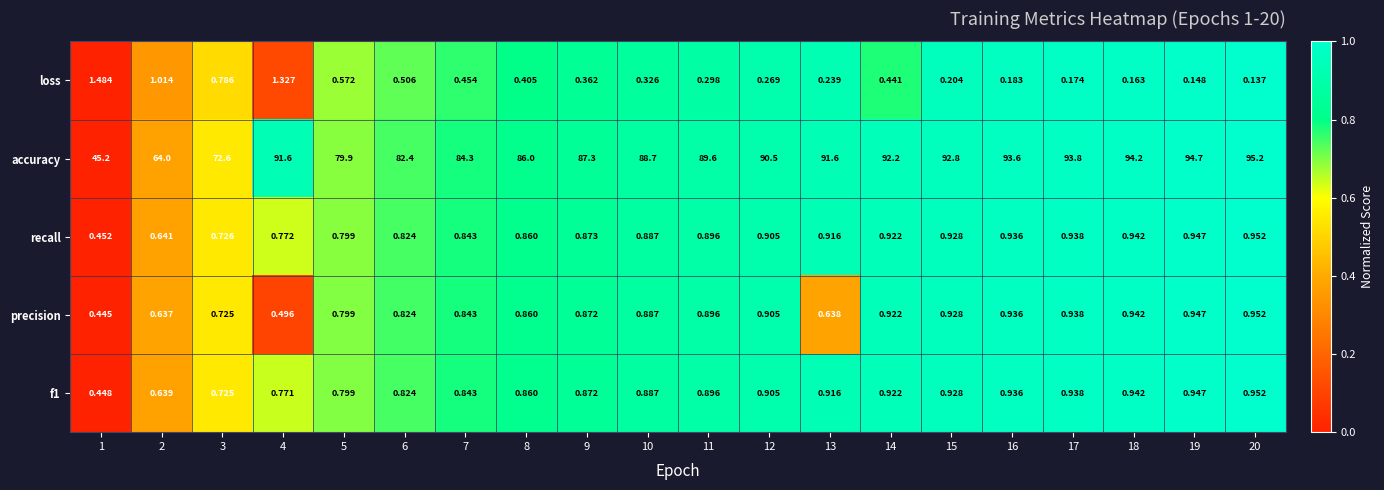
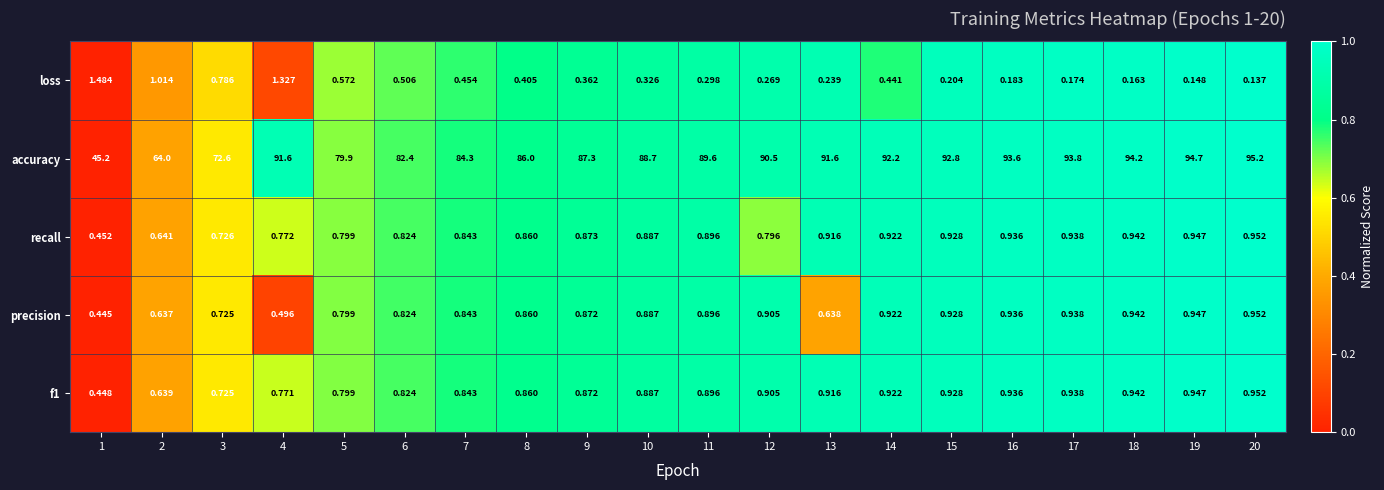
  {
    "loss": {
      "1": 1.484,
      "2": 1.014,
      "3": 0.786,
      "4": 1.327,
      "5": 0.572,
      "6": 0.506,
      "7": 0.454,
      "8": 0.405,
      "9": 0.362,
      "10": 0.326,
      "11": 0.298,
      "12": 0.269,
      "13": 0.239,
      "14": 0.441,
      "15": 0.204,
      "16": 0.183,
      "17": 0.174,
      "18": 0.163,
      "19": 0.148,
      "20": 0.137
    },
    "accuracy": {
      "1": 45.2,
      "2": 64.0,
      "3": 72.6,
      "4": 91.6,
      "5": 79.9,
      "6": 82.4,
      "7": 84.3,
      "8": 86.0,
      "9": 87.3,
      "10": 88.7,
      "11": 89.6,
      "12": 90.5,
      "13": 91.6,
      "14": 92.2,
      "15": 92.8,
      "16": 93.6,
      "17": 93.8,
      "18": 94.2,
      "19": 94.7,
      "20": 95.2
    },
    "recall": {
      "1": 0.452,
      "2": 0.641,
      "3": 0.726,
      "4": 0.772,
      "5": 0.799,
      "6": 0.824,
      "7": 0.843,
      "8": 0.860,
      "9": 0.873,
      "10": 0.887,
      "11": 0.896,
-     "12": 0.905,
+     "12": 0.796,
      "13": 0.916,
      "14": 0.922,
      "15": 0.928,
      "16": 0.936,
      "17": 0.938,
      "18": 0.942,
      "19": 0.947,
      "20": 0.952
    },
    "precision": {
      "1": 0.445,
      "2": 0.637,
      "3": 0.725,
      "4": 0.496,
      "5": 0.799,
      "6": 0.824,
      "7": 0.843,
      "8": 0.860,
      "9": 0.872,
      "10": 0.887,
      "11": 0.896,
      "12": 0.905,
      "13": 0.638,
      "14": 0.922,
      "15": 0.928,
      "16": 0.936,
      "17": 0.938,
      "18": 0.942,
      "19": 0.947,
      "20": 0.952
    },
    "f1": {
      "1": 0.448,
      "2": 0.639,
      "3": 0.725,
      "4": 0.771,
      "5": 0.799,
      "6": 0.824,
      "7": 0.843,
      "8": 0.860,
      "9": 0.872,
      "10": 0.887,
      "11": 0.896,
      "12": 0.905,
      "13": 0.916,
      "14": 0.922,
      "15": 0.928,
      "16": 0.936,
      "17": 0.938,
      "18": 0.942,
      "19": 0.947,
      "20": 0.952
    }
  }
